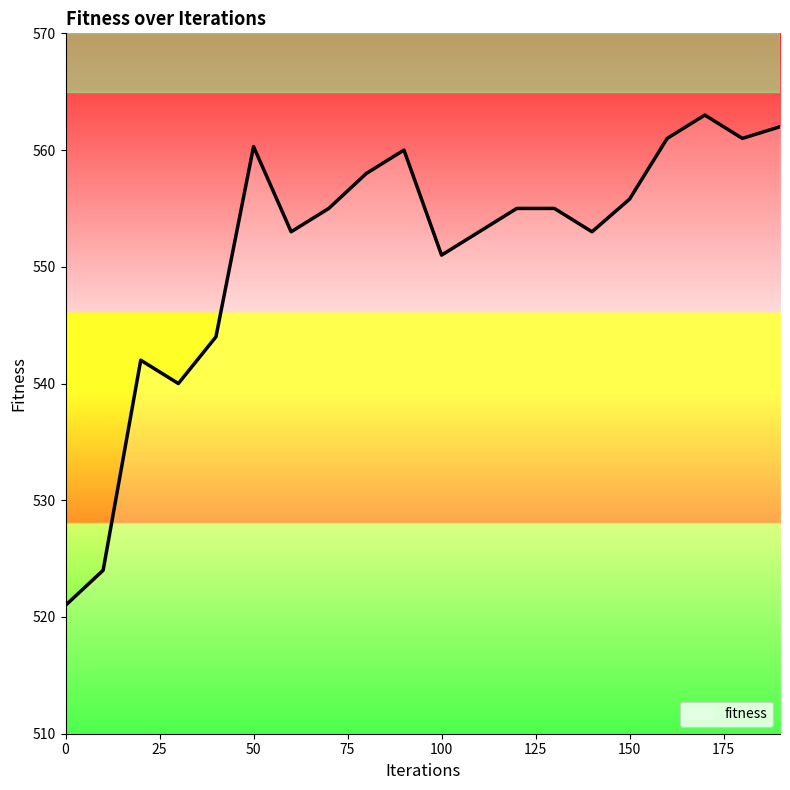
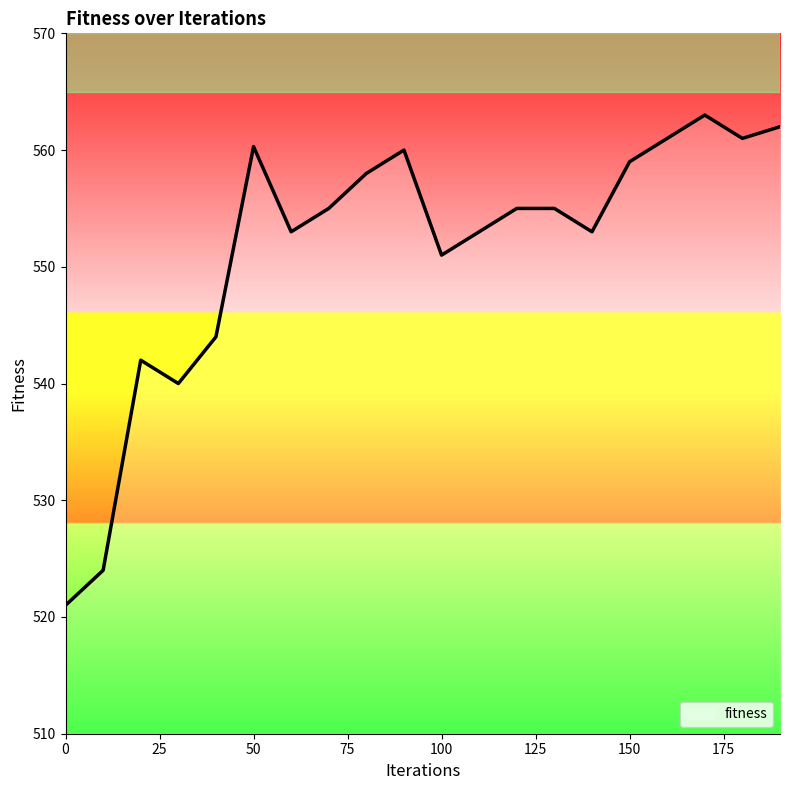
  {
    "0": 521.0,
    "50": 560.3,
    "100": 551.0,
-   "150": 555.8
+   "150": 559.0
  }
